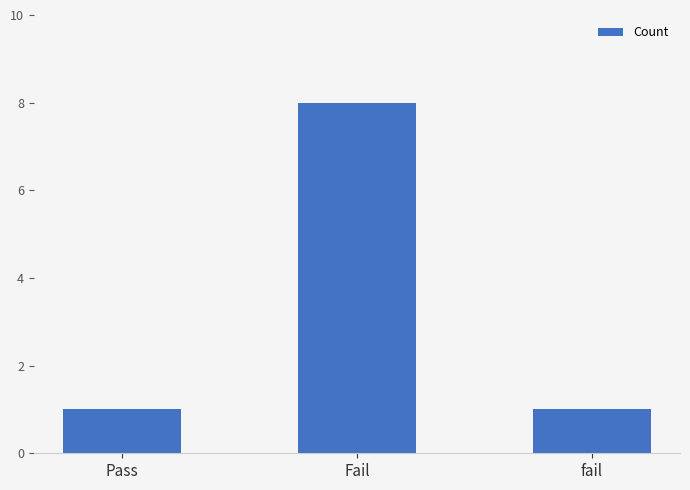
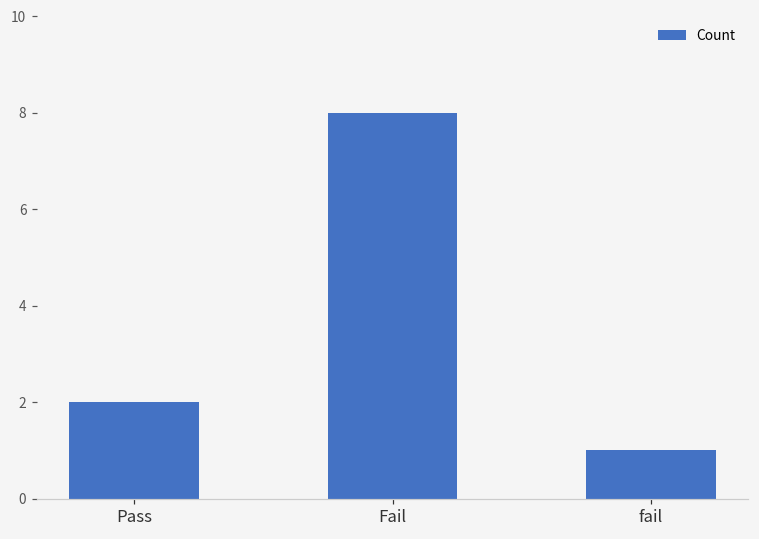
  {
-   "Pass": 1,
+   "Pass": 2,
    "Fail": 8,
    "fail": 1
  }
